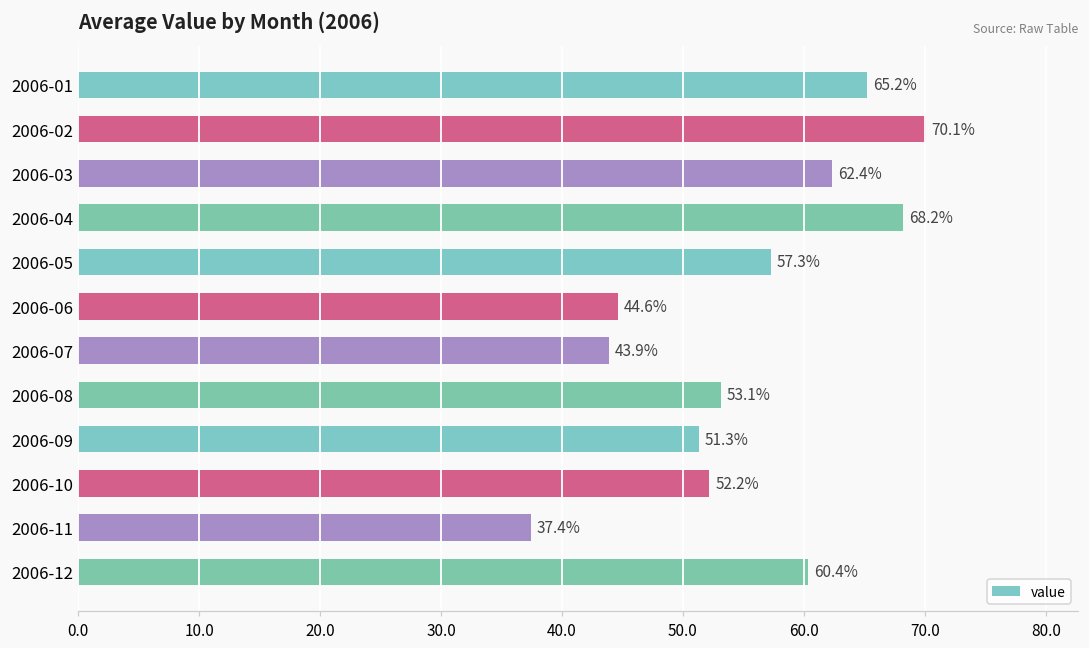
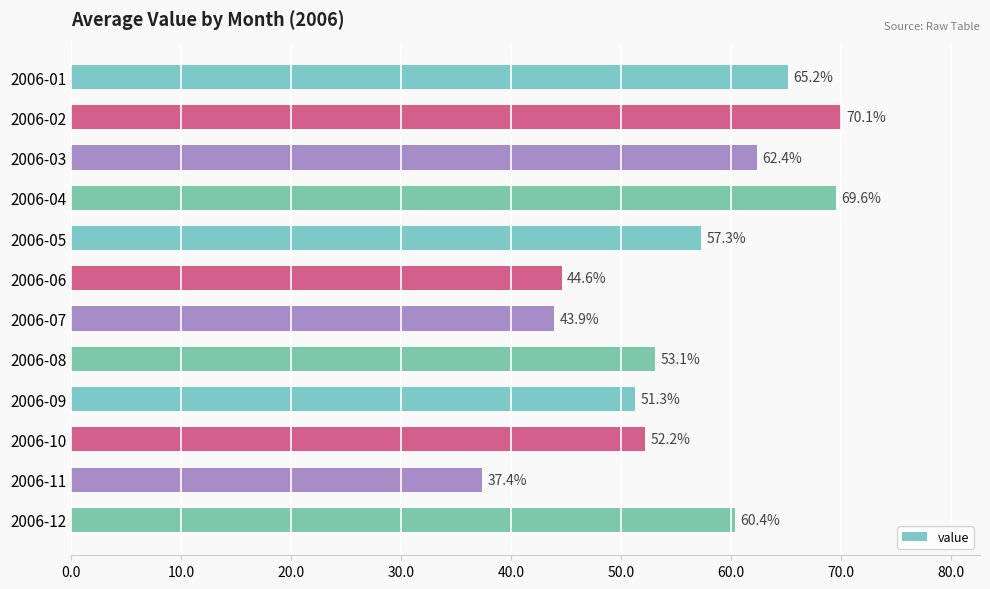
  {
    "2006-01": "65.2%",
    "2006-02": "70.1%",
    "2006-03": "62.4%",
-   "2006-04": "68.2%",
+   "2006-04": "69.6%",
    "2006-05": "57.3%",
    "2006-06": "44.6%",
    "2006-07": "43.9%",
    "2006-08": "53.1%",
    "2006-09": "51.3%",
    "2006-10": "52.2%",
    "2006-11": "37.4%",
    "2006-12": "60.4%"
  }
